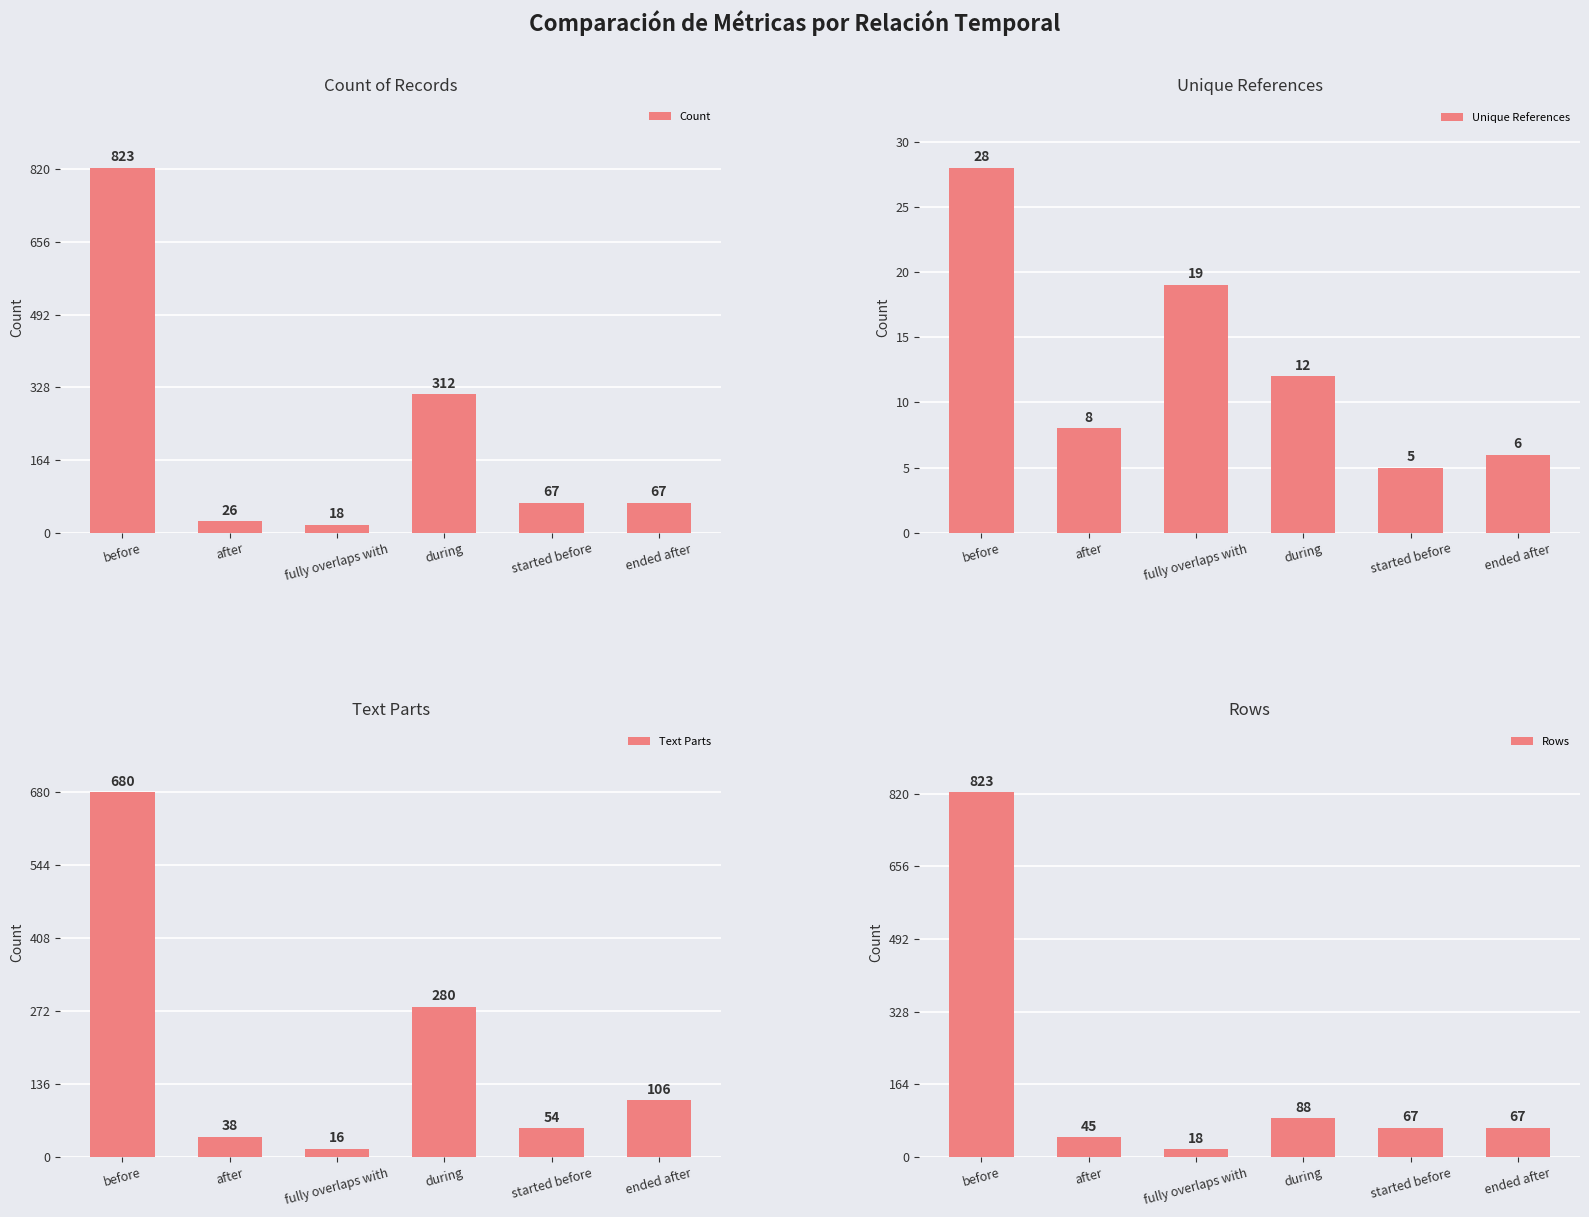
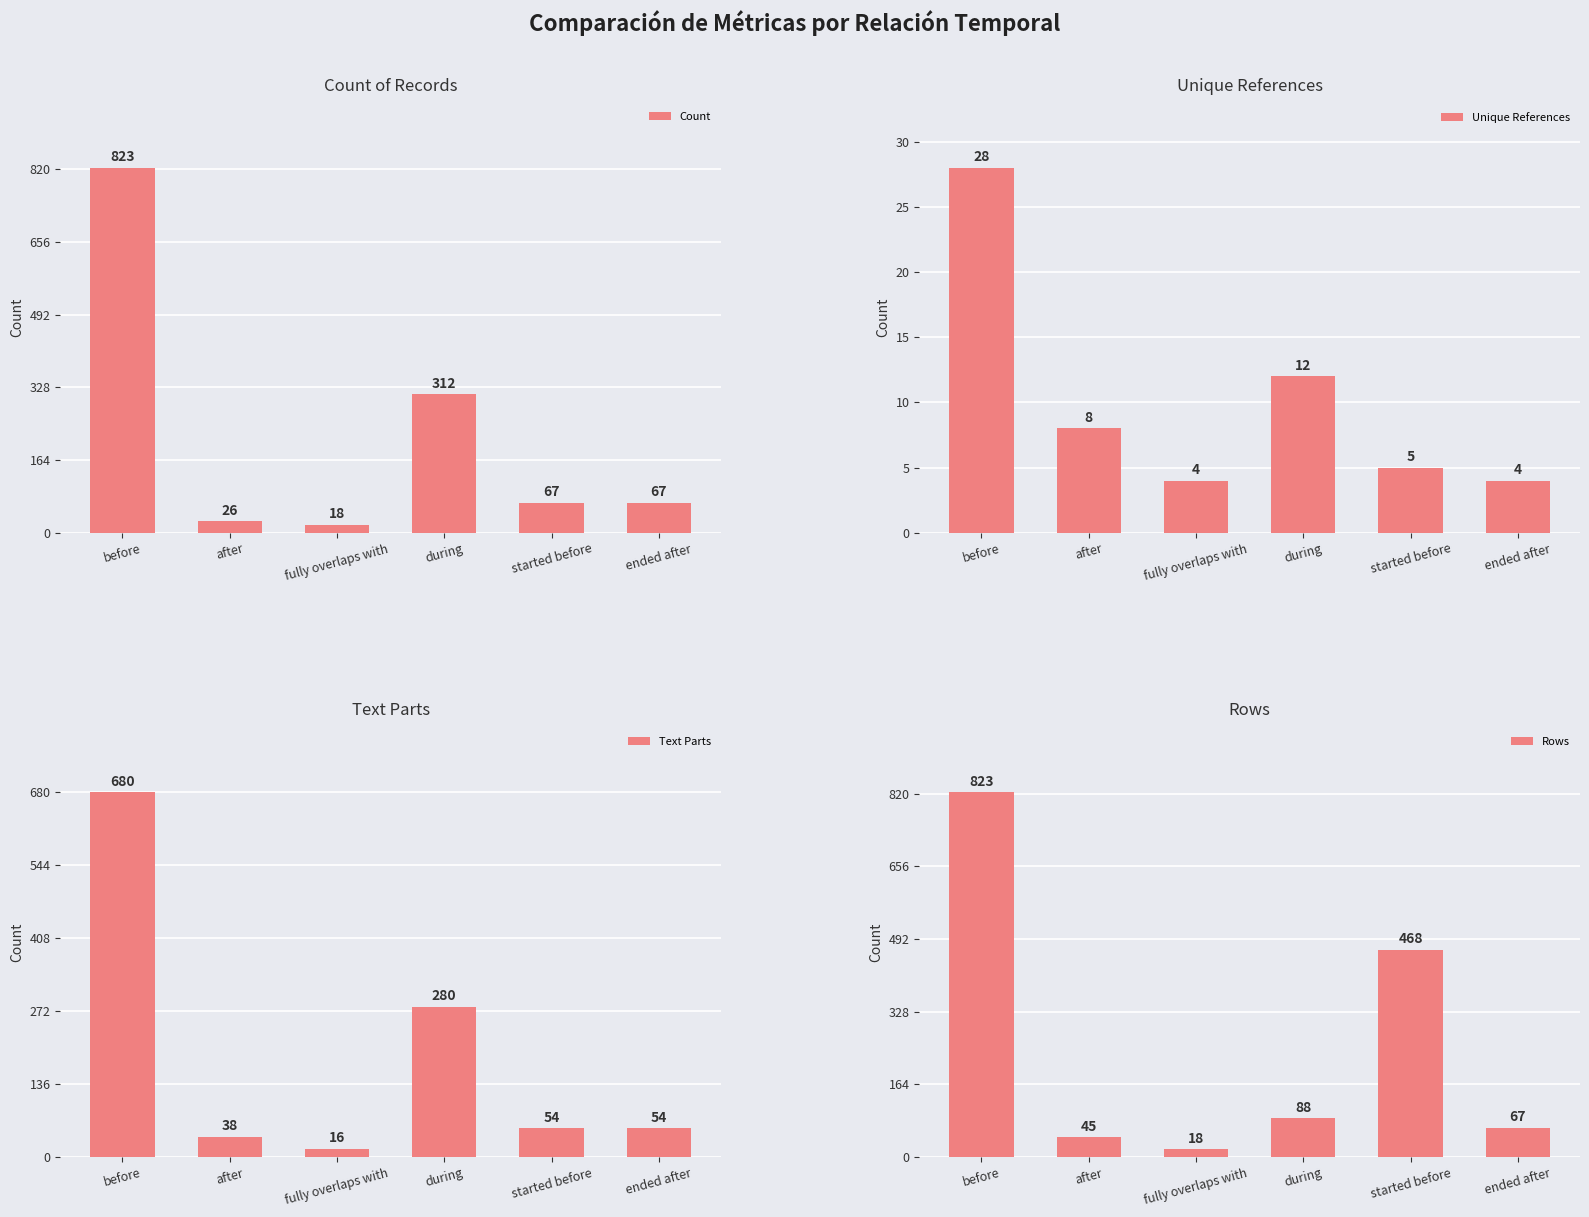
  {
    "Count of Records": {
      "before": 823,
      "after": 26,
      "fully overlaps with": 18,
      "during": 312,
      "started before": 67,
      "ended after": 67
    },
    "Unique References": {
      "before": 28,
      "after": 8,
-     "fully overlaps with": 19,
+     "fully overlaps with": 4,
      "during": 12,
      "started before": 5,
-     "ended after": 6
+     "ended after": 4
    },
    "Text Parts": {
      "before": 680,
      "after": 38,
      "fully overlaps with": 16,
      "during": 280,
      "started before": 54,
-     "ended after": 106
+     "ended after": 54
    },
    "Rows": {
      "before": 823,
      "after": 45,
      "fully overlaps with": 18,
      "during": 88,
-     "started before": 67,
+     "started before": 468,
      "ended after": 67
    }
  }
